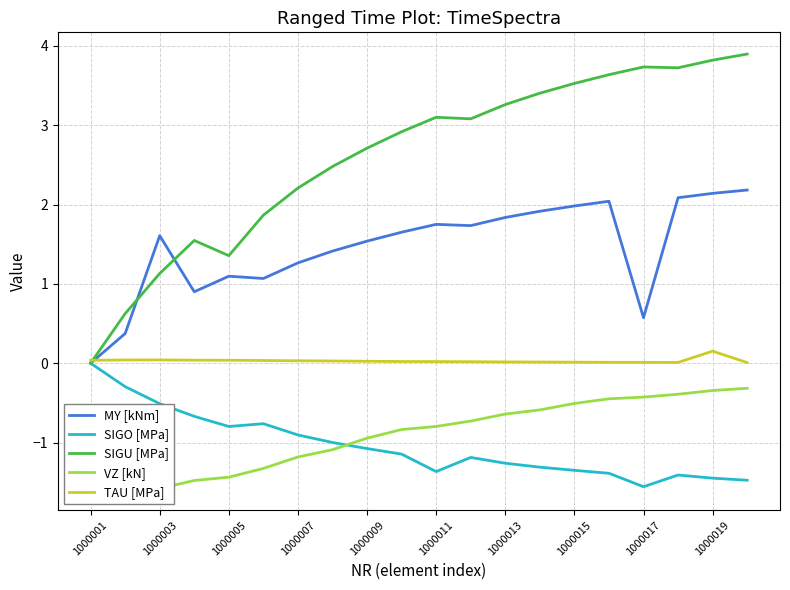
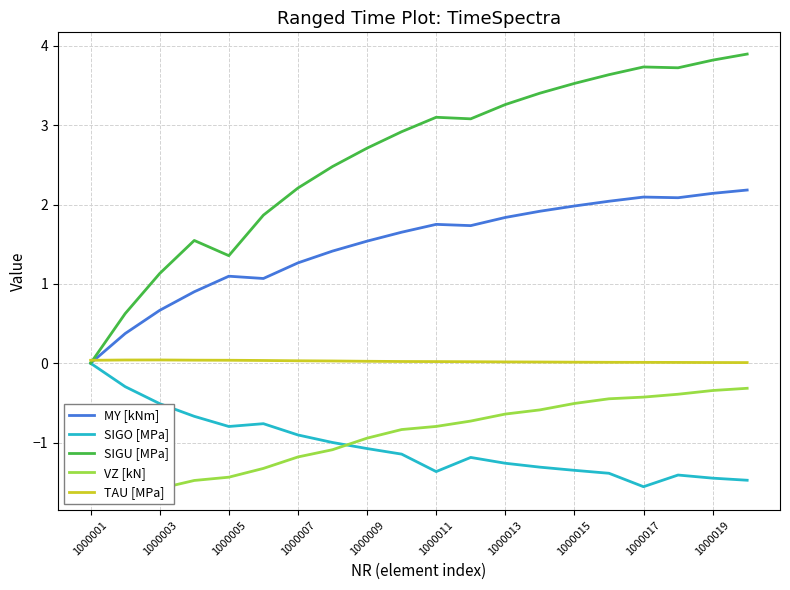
  {
    "MY [kNm]": {
-     "1000003": 1.6,
+     "1000003": 0.7,
      "1000005": 1.1,
      "1000007": 1.3,
      "1000009": 1.5,
      "1000011": 1.8,
      "1000013": 1.8,
      "1000015": 2.0,
-     "1000017": 0.6,
+     "1000017": 2.1,
      "1000019": 2.1
    },
    "SIGO [MPa]": {
      "1000003": -0.5,
      "1000005": -0.8,
      "1000007": -0.9,
      "1000009": -1.1,
      "1000011": -1.4,
      "1000013": -1.3,
      "1000015": -1.3,
      "1000017": -1.6,
      "1000019": -1.4
    },
    "SIGU [MPa]": {
      "1000003": 1.1,
      "1000005": 1.4,
      "1000007": 2.2,
      "1000009": 2.7,
      "1000011": 3.1,
      "1000013": 3.3,
      "1000015": 3.5,
      "1000017": 3.7,
      "1000019": 3.8
    },
    "VZ [kN]": {
      "1000005": -1.4,
      "1000007": -1.2,
      "1000009": -0.9,
      "1000011": -0.8,
      "1000013": -0.6,
      "1000015": -0.5,
      "1000017": -0.4,
      "1000019": -0.3
    },
    "TAU [MPa]": {
      "1000001": 0.0,
      "1000003": 0.0,
      "1000005": 0.0,
      "1000007": 0.0,
      "1000009": 0.0,
      "1000011": 0.0,
      "1000013": 0.0,
      "1000015": 0.0,
      "1000017": 0.0,
-     "1000019": 0.2
+     "1000019": 0.0
    }
  }
